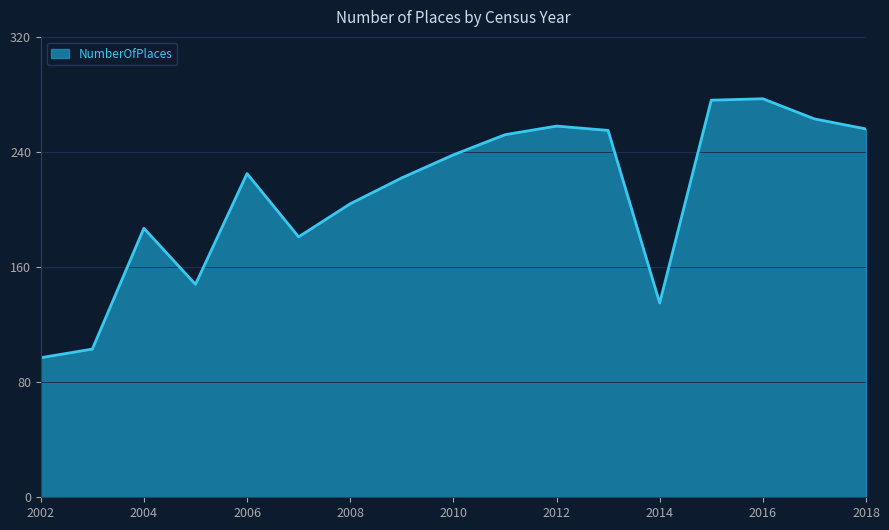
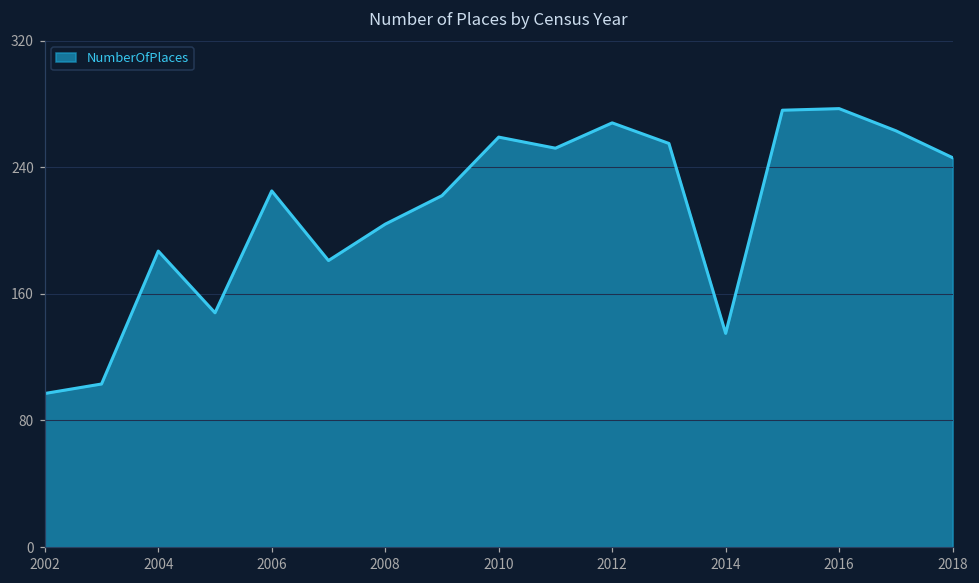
  {
    "2002": 97,
    "2004": 187,
    "2006": 225,
    "2008": 204,
-   "2010": 238,
-   "2012": 258,
+   "2010": 259,
+   "2012": 268,
    "2014": 135,
    "2016": 277,
-   "2018": 256
+   "2018": 246
  }
